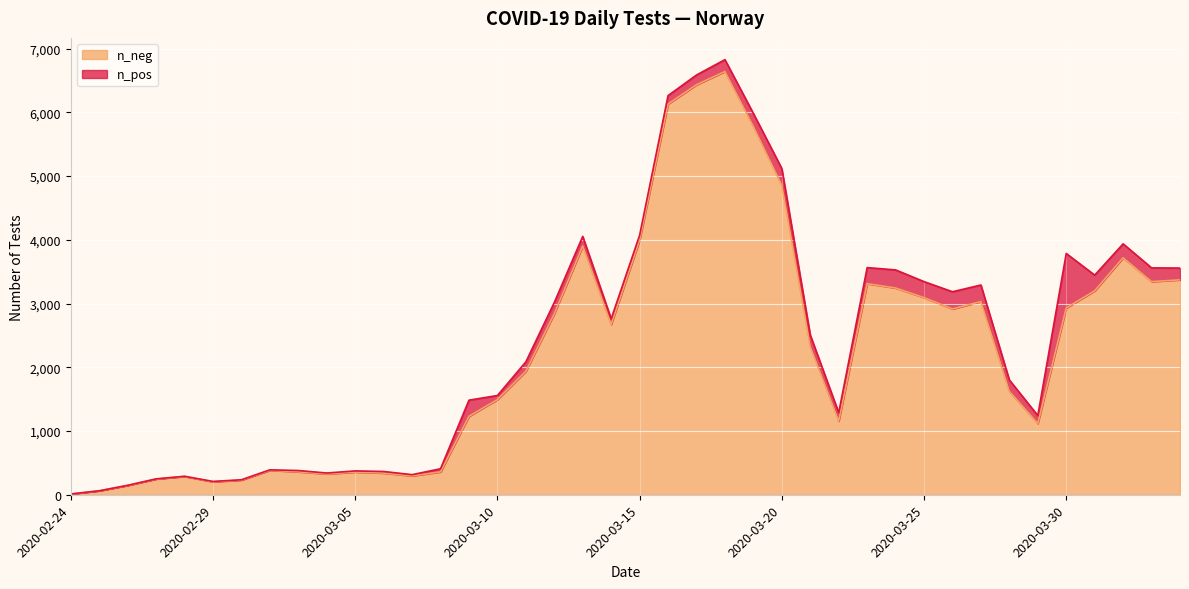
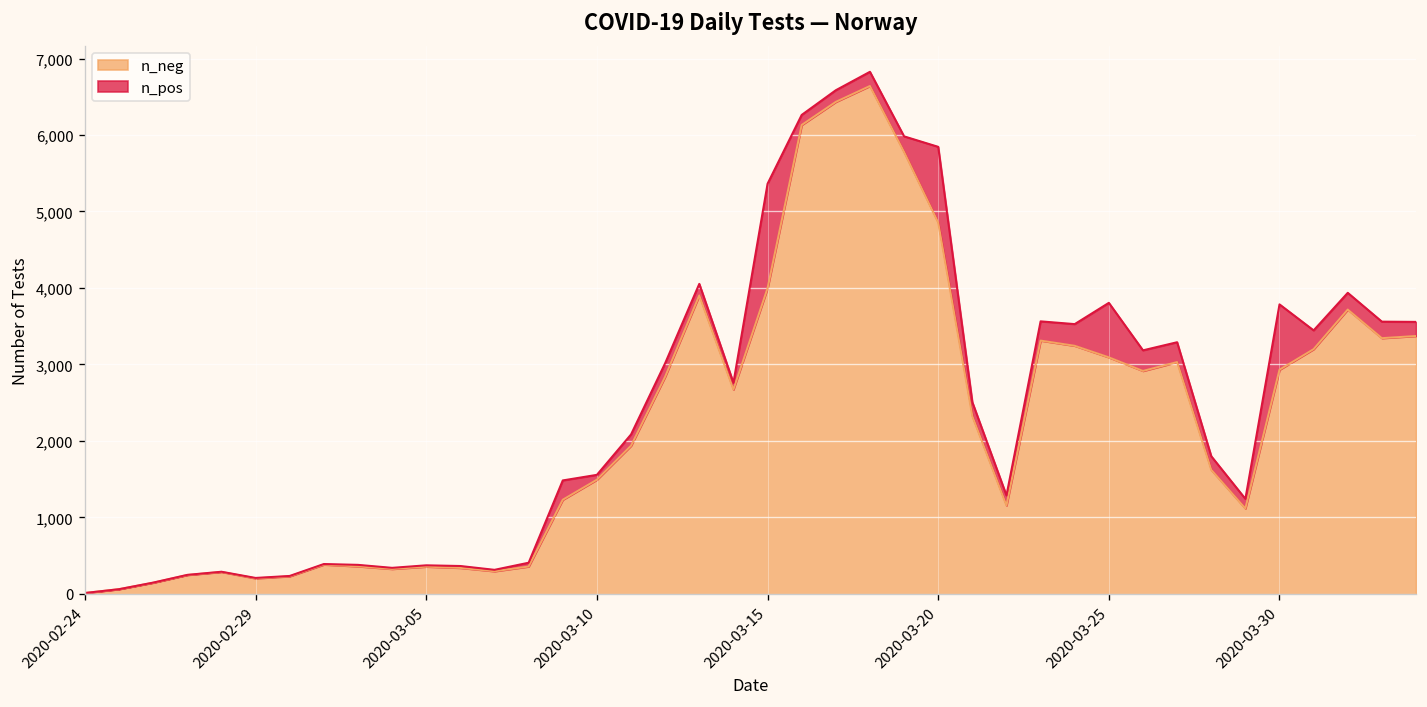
  {
    "n_neg": {
      "2020-03-10": "1,500",
      "2020-03-15": "4,000",
      "2020-03-20": "4,900",
      "2020-03-25": "3,100",
      "2020-03-30": "2,900"
    },
    "n_pos": {
      "2020-03-10": "100",
-     "2020-03-15": "100",
-     "2020-03-20": "300",
-     "2020-03-25": "300",
+     "2020-03-15": "1,400",
+     "2020-03-20": "1,000",
+     "2020-03-25": "700",
      "2020-03-30": "900"
    }
  }
